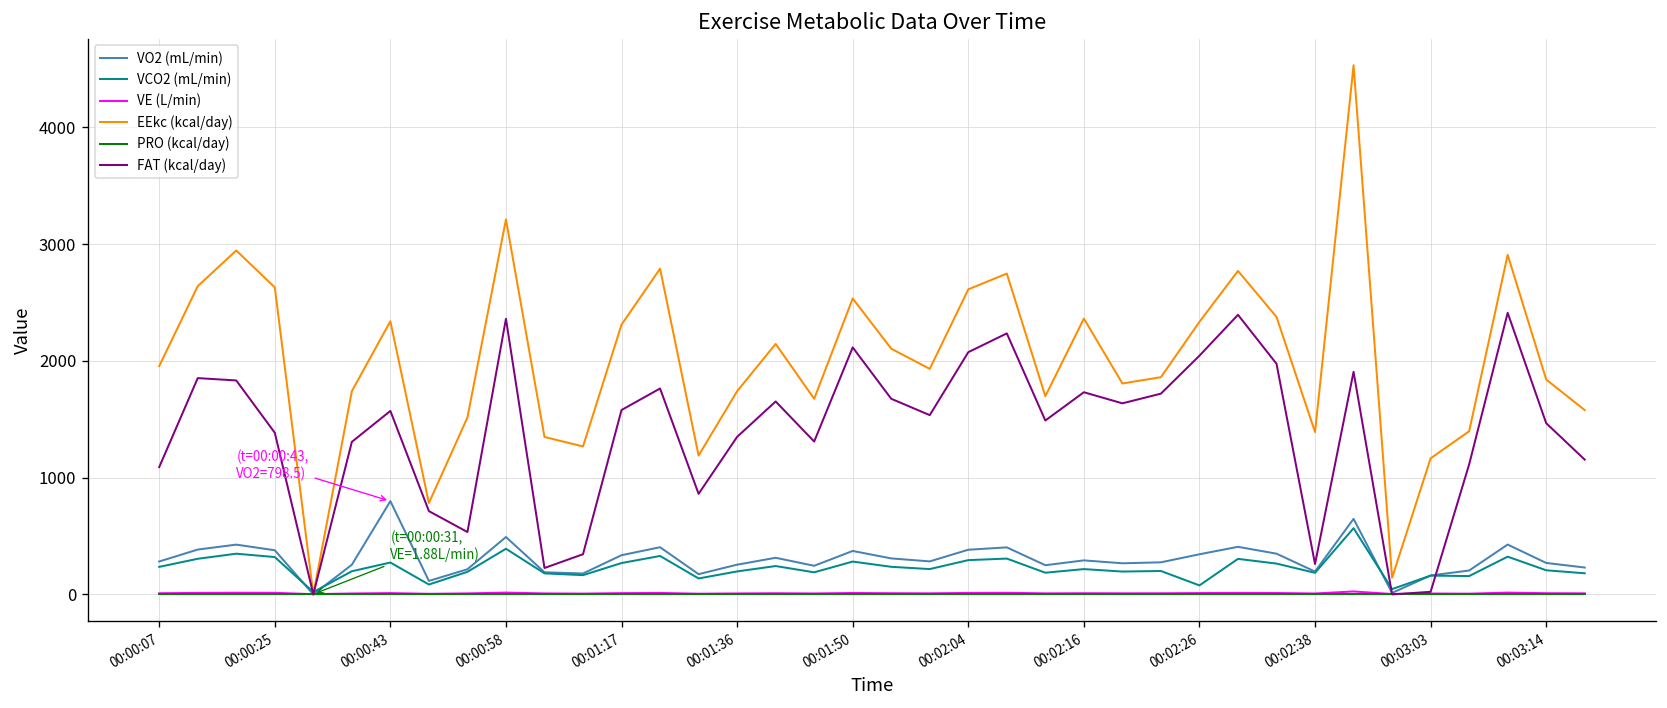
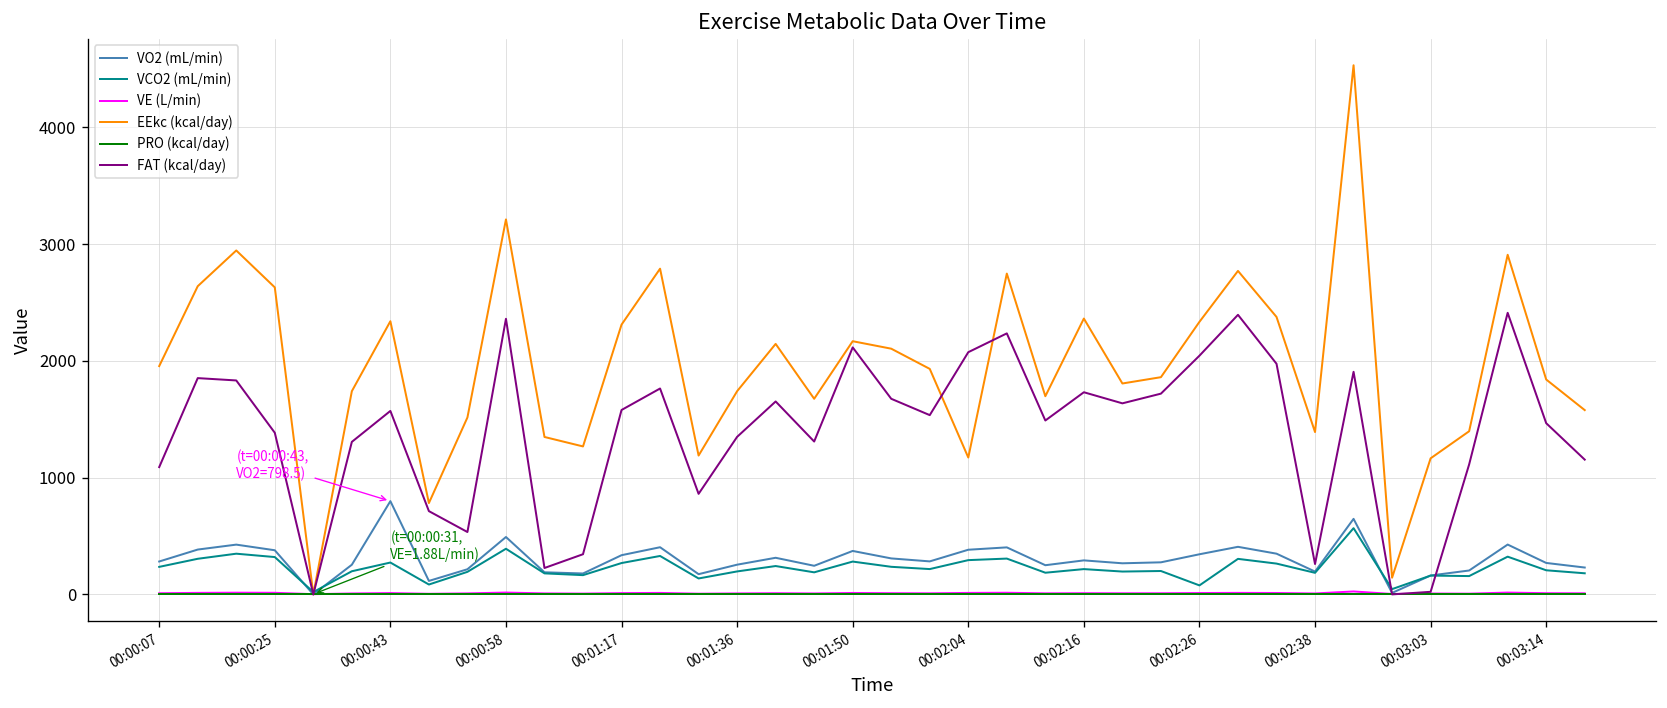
  {
    "VO2 (mL/min)": {
      "00:00:43": 798.5
    },
    "VCO2 (mL/min)": {
      "00:00:07": 200,
      "00:00:25": 300,
      "00:00:58": 400,
      "00:01:17": 300,
      "00:01:36": 200,
      "00:01:50": 300,
      "00:02:04": 300,
      "00:02:16": 200,
      "00:02:26": 100,
      "00:03:14": 200
    },
    "EEkc (kcal/day)": {
      "00:00:07": 2000,
      "00:00:25": 2600,
      "00:00:43": 2300,
      "00:00:58": 3200,
      "00:01:17": 2300,
      "00:01:36": 1700,
-     "00:01:50": 2500,
-     "00:02:04": 2600,
+     "00:01:50": 2200,
+     "00:02:04": 1200,
      "00:02:16": 2400,
      "00:02:26": 2300,
      "00:02:38": 1400,
      "00:03:03": 1200,
      "00:03:14": 1800
    },
    "FAT (kcal/day)": {
      "00:00:07": 1100,
      "00:00:25": 1400,
      "00:00:43": 1600,
      "00:00:58": 2400,
      "00:01:17": 1600,
      "00:01:36": 1300,
      "00:01:50": 2100,
      "00:02:04": 2100,
      "00:02:16": 1700,
      "00:02:26": 2000,
      "00:02:38": 300,
      "00:03:14": 1500
    }
  }
